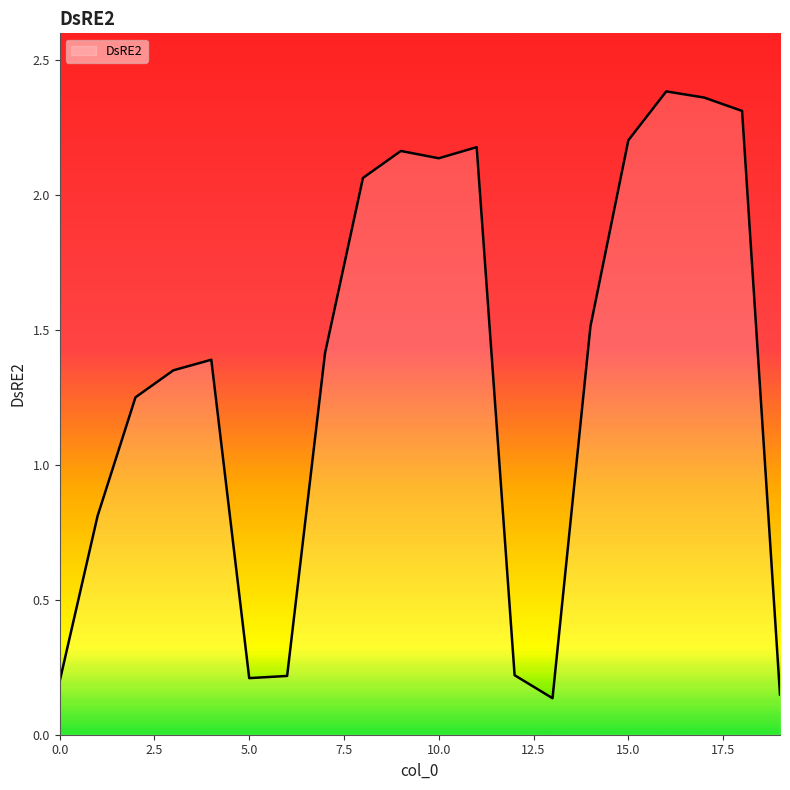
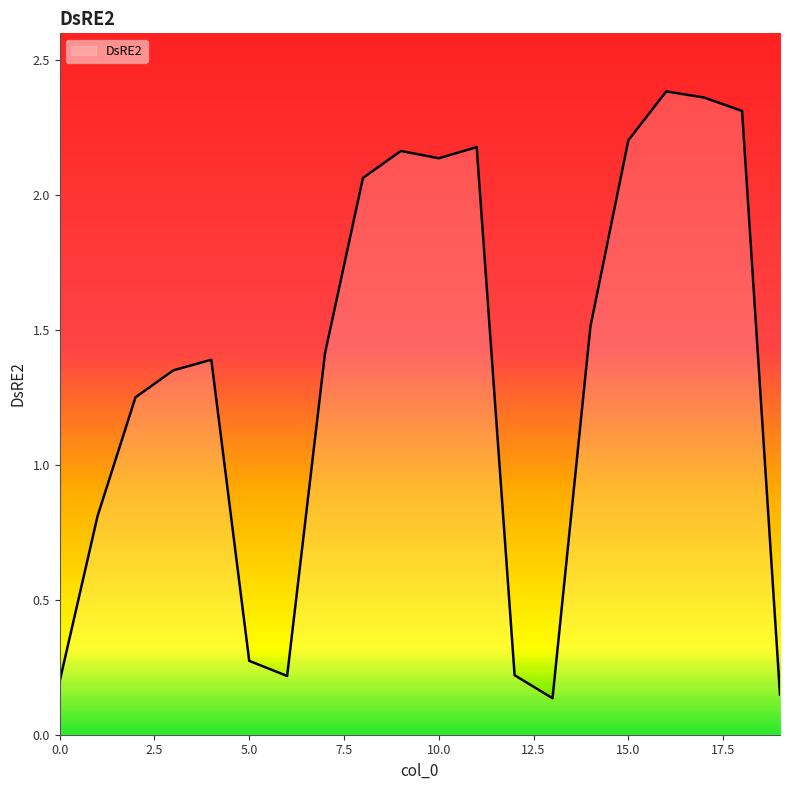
  {
    "0.0": 0.20,
-   "5.0": 0.21,
+   "5.0": 0.27,
    "10.0": 2.14,
    "15.0": 2.20
  }
